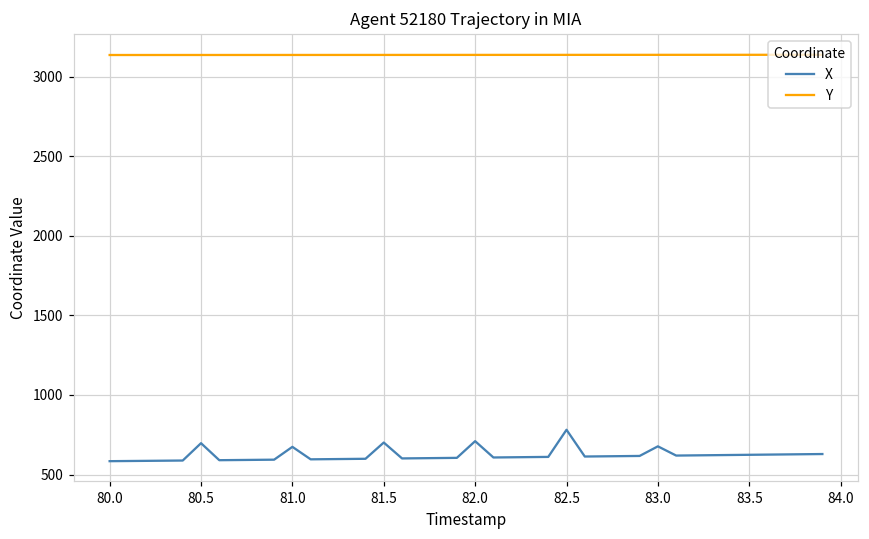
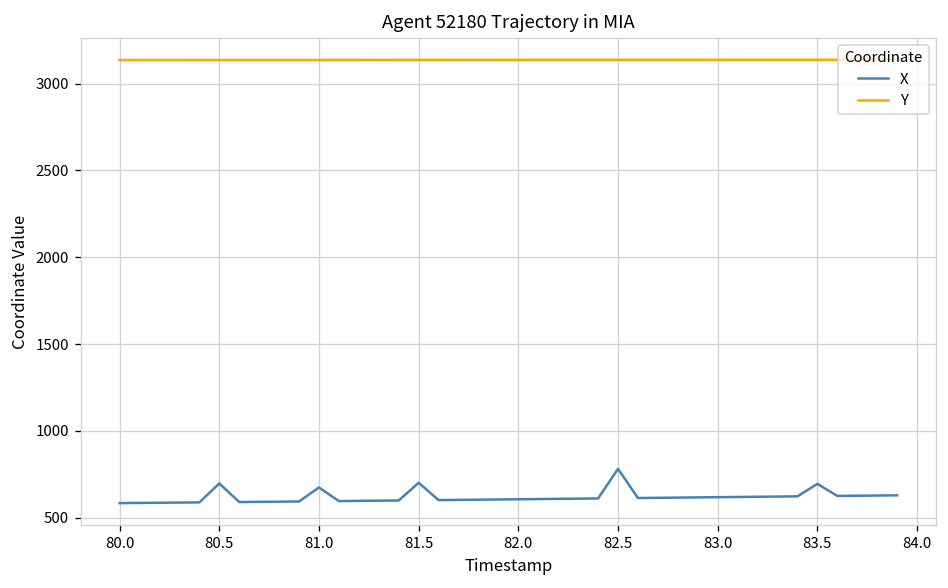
  {
    "X": {
      "80.0": 580,
      "80.5": 700,
      "81.0": 670,
      "81.5": 700,
-     "82.0": 710,
+     "82.0": 610,
      "82.5": 780,
-     "83.0": 680,
-     "83.5": 620
+     "83.0": 620,
+     "83.5": 690
    },
    "Y": {
      "80.0": 3140,
      "80.5": 3140,
      "81.0": 3140,
      "81.5": 3140,
      "82.0": 3140,
      "82.5": 3140,
      "83.0": 3140,
      "83.5": 3140
    }
  }
